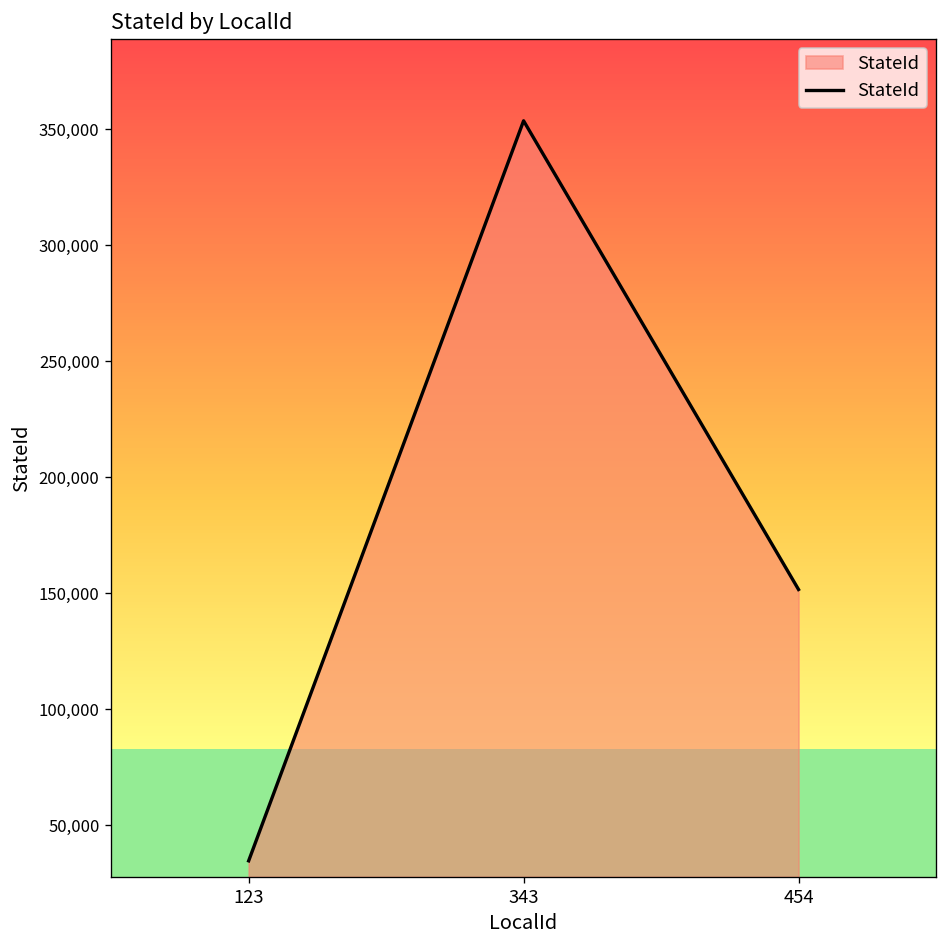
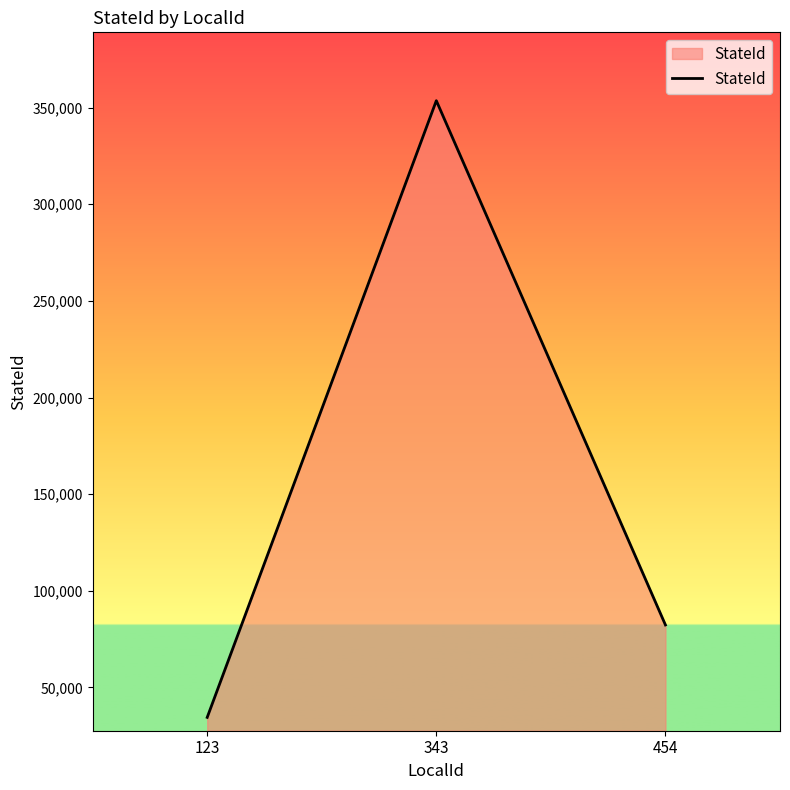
  {
    "123": "35,000",
    "343": "354,000",
-   "454": "152,000"
+   "454": "82,000"
  }
